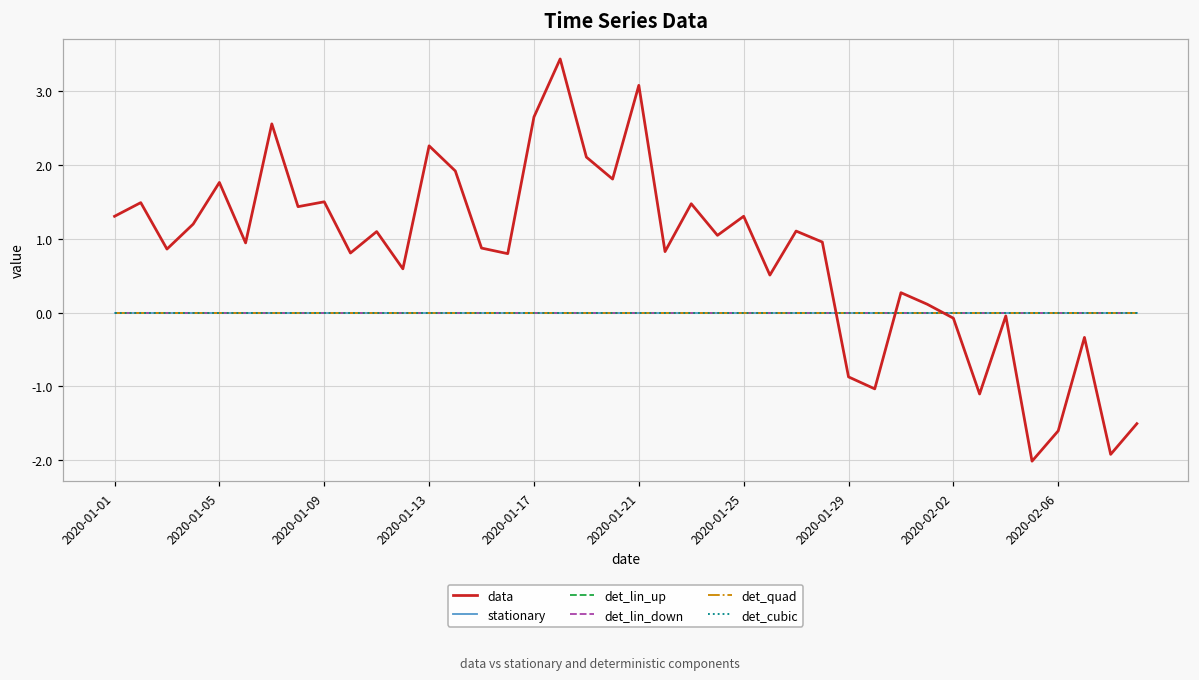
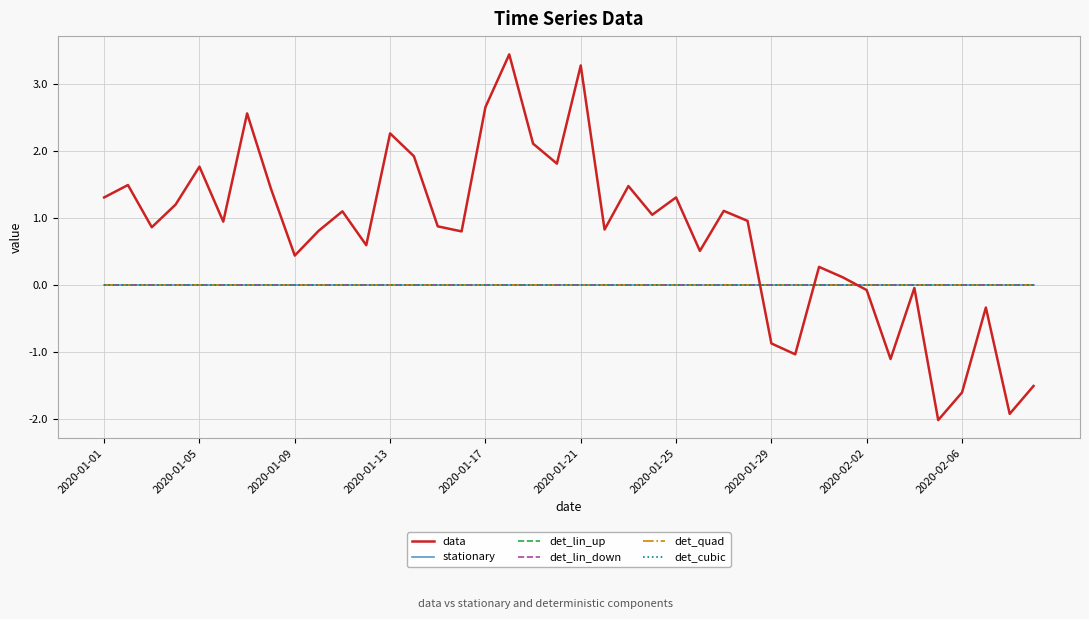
  {
    "data": {
      "2020-01-01": 1.3,
      "2020-01-05": 1.8,
-     "2020-01-09": 1.5,
+     "2020-01-09": 0.4,
      "2020-01-13": 2.3,
      "2020-01-17": 2.7,
-     "2020-01-21": 3.1,
+     "2020-01-21": 3.3,
      "2020-01-25": 1.3,
      "2020-01-29": -0.9,
      "2020-02-02": -0.1,
      "2020-02-06": -1.6
    },
    "det_cubic": {
      "2020-01-01": 0.0,
      "2020-01-05": 0.0,
      "2020-01-09": 0.0,
      "2020-01-13": 0.0,
      "2020-01-17": 0.0,
      "2020-01-21": 0.0,
      "2020-01-25": 0.0,
      "2020-01-29": 0.0,
      "2020-02-02": 0.0,
      "2020-02-06": 0.0
    }
  }
